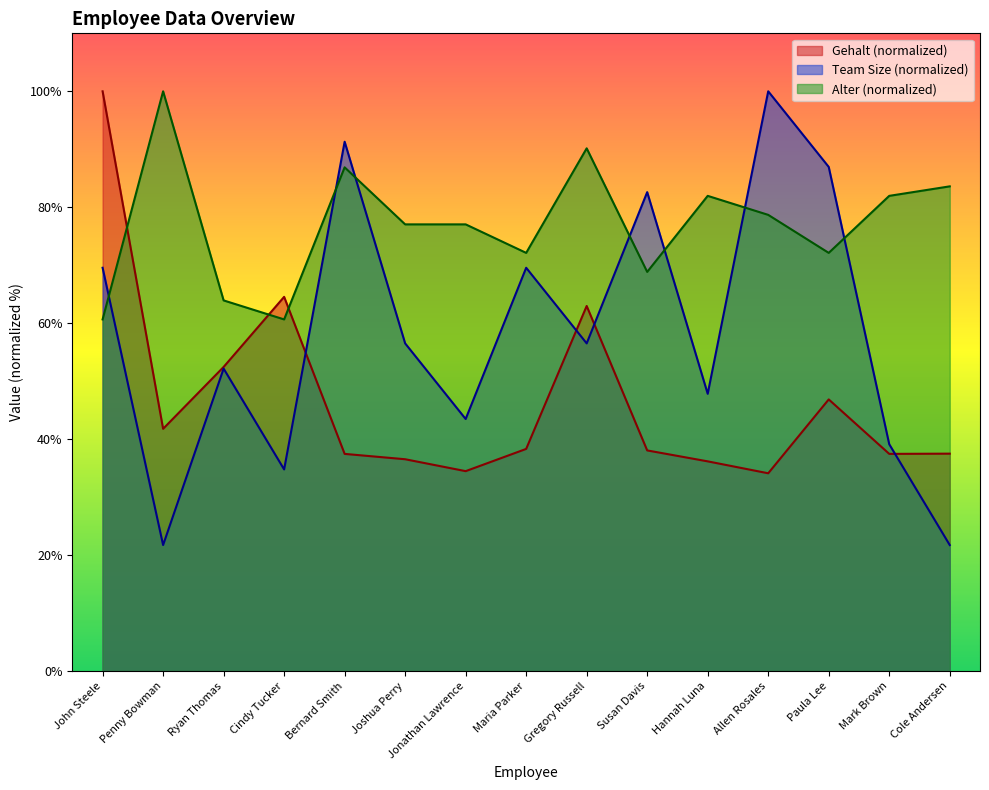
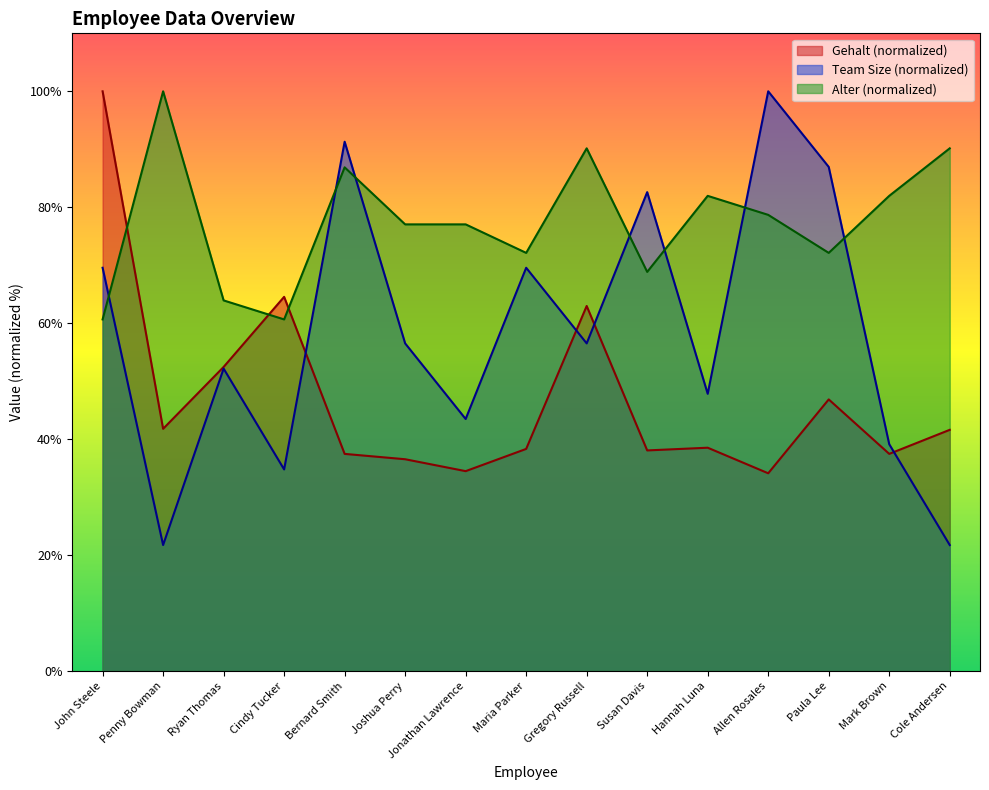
  {
    "Gehalt (normalized)": {
      "John Steele": "100%",
      "Penny Bowman": "42%",
      "Cindy Tucker": "65%",
      "Bernard Smith": "37%",
      "Joshua Perry": "37%",
      "Jonathan Lawrence": "34%",
      "Maria Parker": "38%",
      "Gregory Russell": "63%",
      "Susan Davis": "38%",
-     "Hannah Luna": "36%",
+     "Hannah Luna": "39%",
      "Allen Rosales": "34%",
      "Paula Lee": "47%",
      "Mark Brown": "37%",
-     "Cole Andersen": "38%"
+     "Cole Andersen": "42%"
    },
    "Team Size (normalized)": {
      "John Steele": "70%",
      "Penny Bowman": "22%",
      "Cindy Tucker": "35%",
      "Bernard Smith": "91%",
      "Joshua Perry": "57%",
      "Jonathan Lawrence": "43%",
      "Maria Parker": "70%",
      "Gregory Russell": "57%",
      "Susan Davis": "83%",
      "Hannah Luna": "48%",
      "Allen Rosales": "100%",
      "Paula Lee": "87%",
      "Mark Brown": "39%",
      "Cole Andersen": "22%"
    },
    "Alter (normalized)": {
      "John Steele": "61%",
      "Penny Bowman": "100%",
      "Ryan Thomas": "64%",
      "Cindy Tucker": "61%",
      "Bernard Smith": "87%",
      "Joshua Perry": "77%",
      "Jonathan Lawrence": "77%",
      "Maria Parker": "72%",
      "Gregory Russell": "90%",
      "Susan Davis": "69%",
      "Hannah Luna": "82%",
      "Allen Rosales": "79%",
      "Paula Lee": "72%",
      "Mark Brown": "82%",
-     "Cole Andersen": "84%"
+     "Cole Andersen": "90%"
    }
  }
